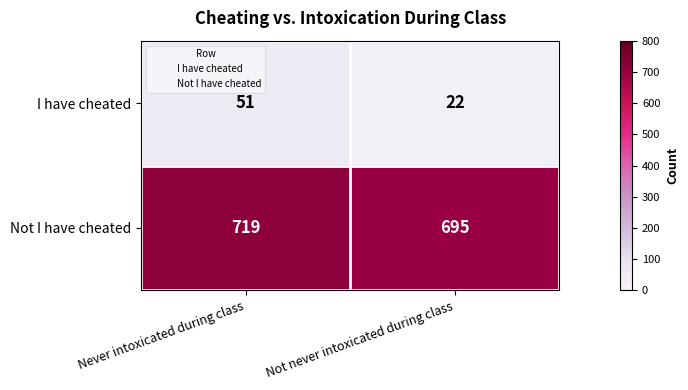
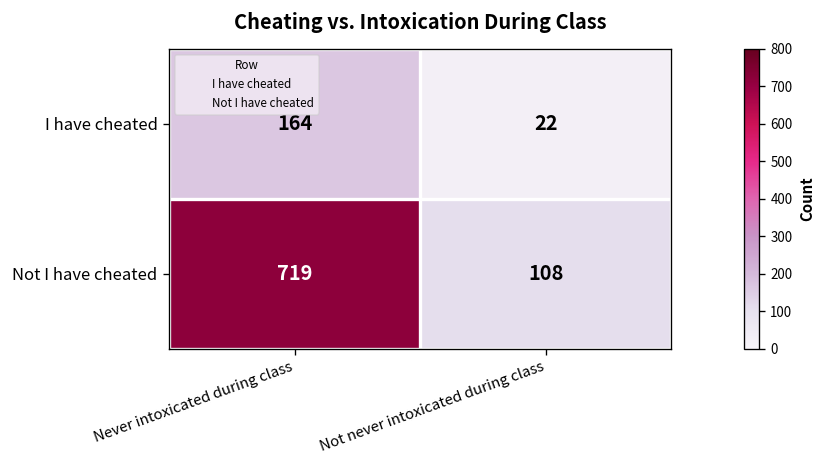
  {
    "I have cheated": {
-     "Never intoxicated during class": 51,
+     "Never intoxicated during class": 164,
      "Not never intoxicated during class": 22
    },
    "Not I have cheated": {
      "Never intoxicated during class": 719,
-     "Not never intoxicated during class": 695
+     "Not never intoxicated during class": 108
    }
  }
